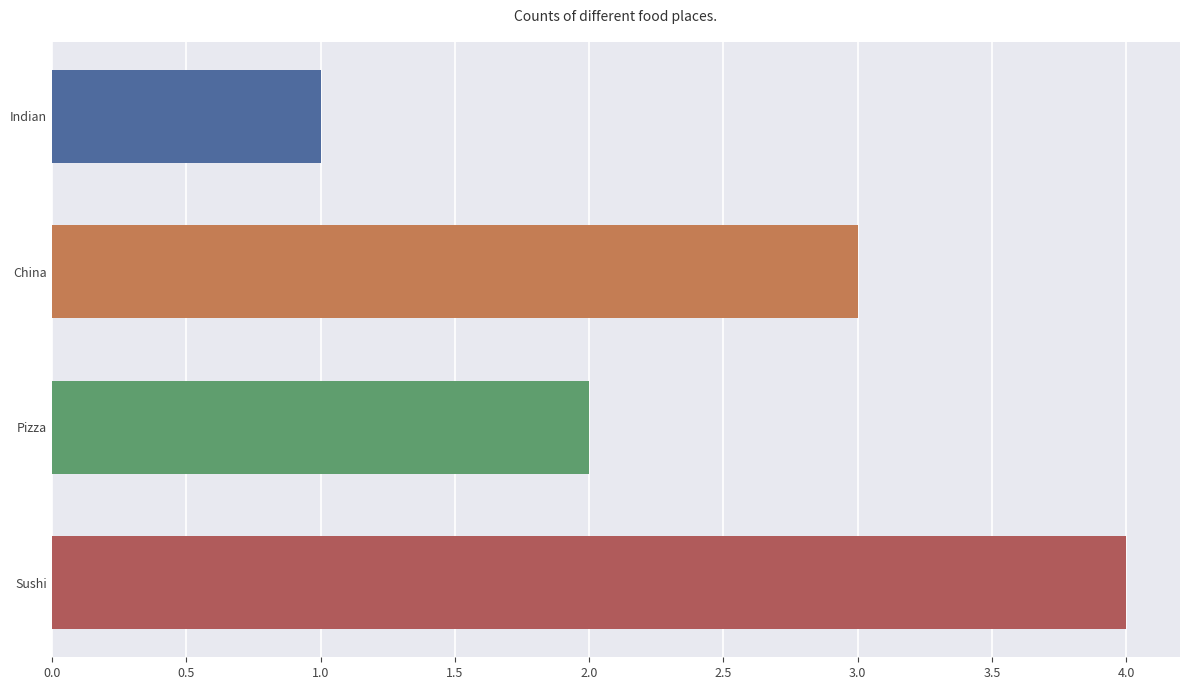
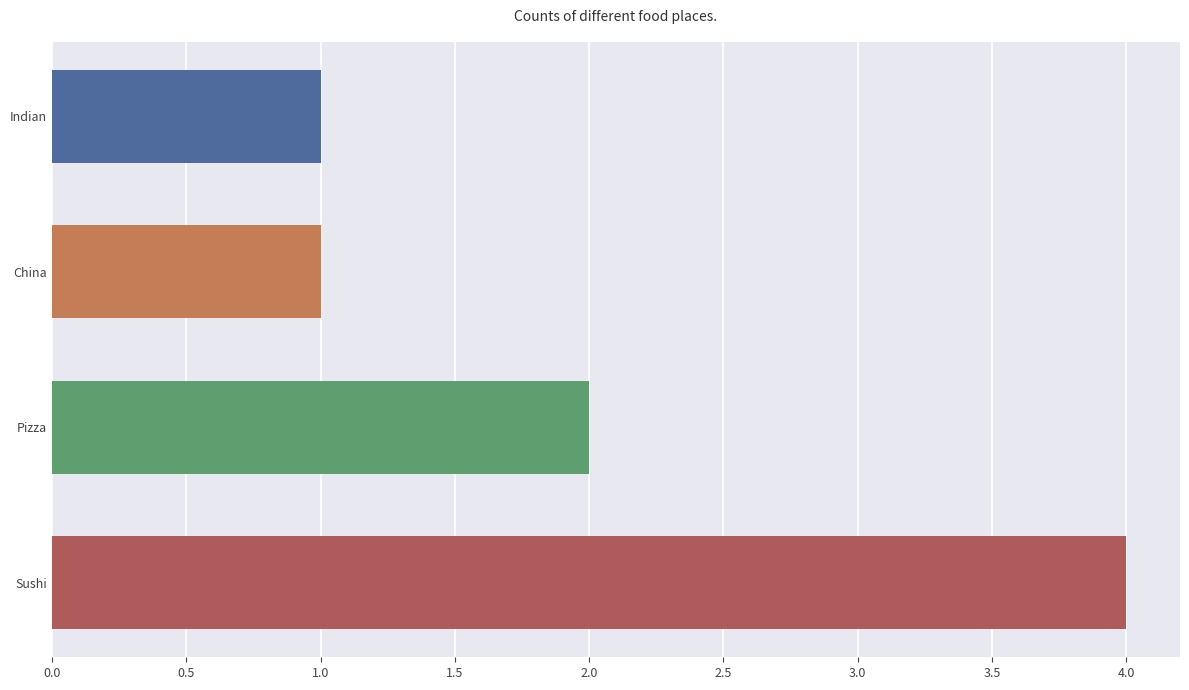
  {
    "Indian": 1,
-   "China": 3,
+   "China": 1,
    "Pizza": 2,
    "Sushi": 4
  }
